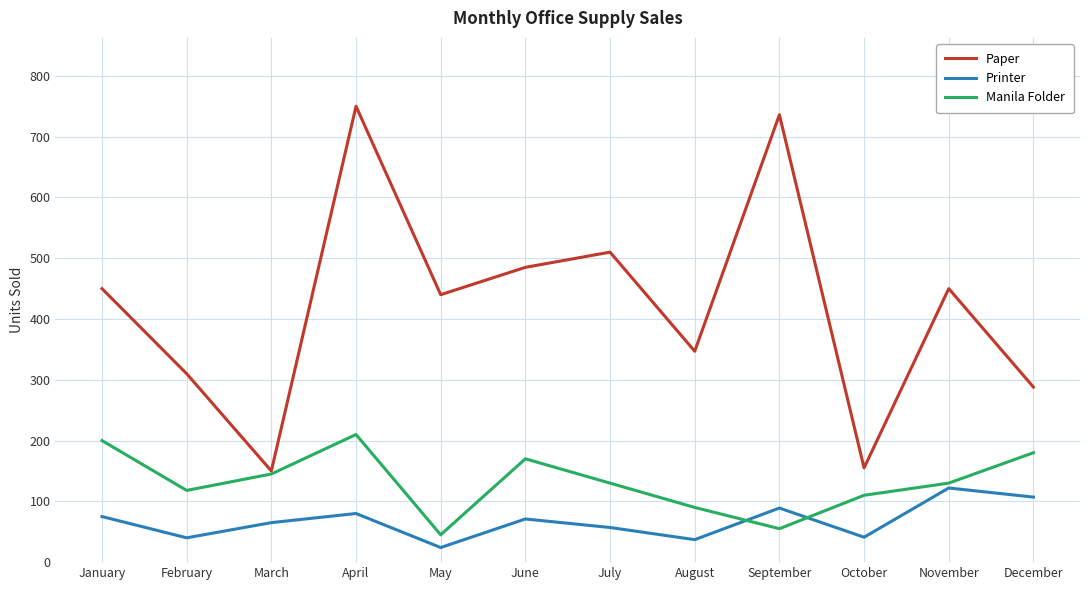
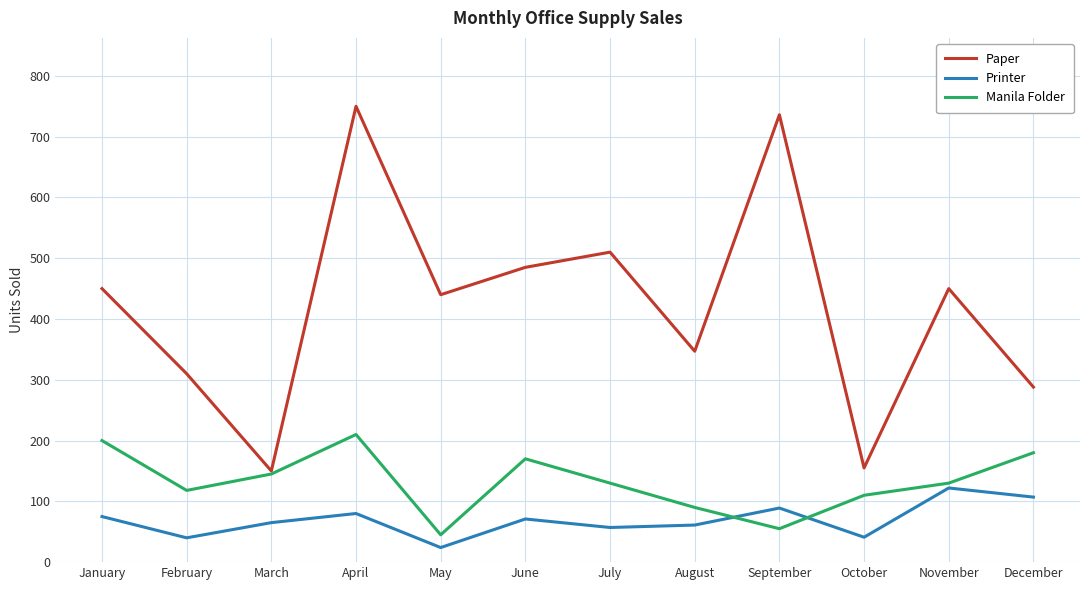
  {
    "Paper": {
      "January": 450,
      "February": 310,
      "March": 150,
      "April": 750,
      "May": 440,
      "June": 490,
      "July": 510,
      "August": 350,
      "September": 740,
      "October": 160,
      "November": 450,
      "December": 290
    },
    "Printer": {
      "January": 80,
      "February": 40,
      "March": 70,
      "April": 80,
      "May": 20,
      "June": 70,
      "July": 60,
-     "August": 40,
+     "August": 60,
      "September": 90,
      "October": 40,
      "November": 120,
      "December": 110
    },
    "Manila Folder": {
      "January": 200,
      "February": 120,
      "March": 150,
      "April": 210,
      "May": 50,
      "June": 170,
      "July": 130,
      "August": 90,
      "September": 60,
      "October": 110,
      "November": 130,
      "December": 180
    }
  }
